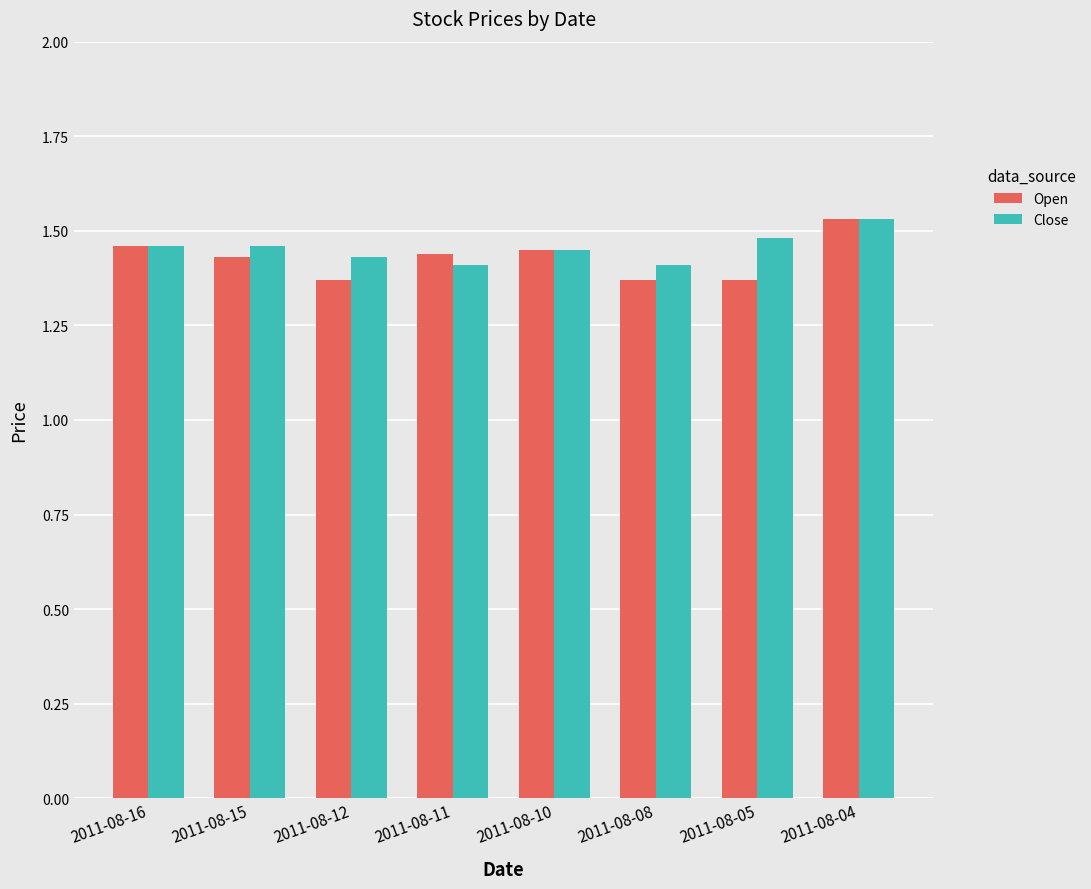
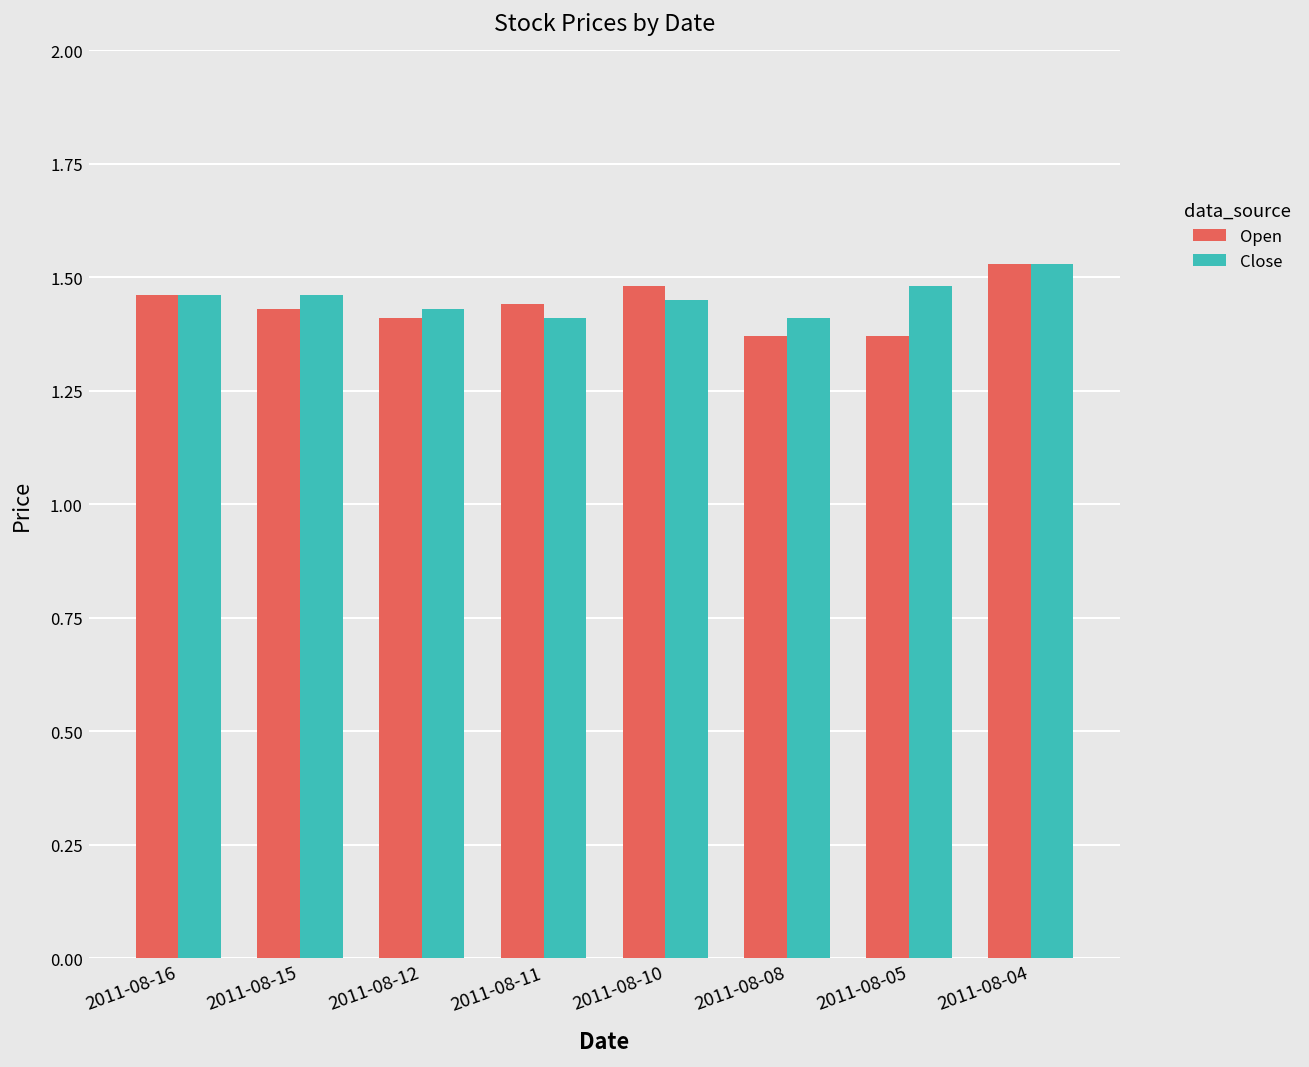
  {
    "Open": {
      "2011-08-16": 1.46,
      "2011-08-15": 1.43,
-     "2011-08-12": 1.37,
+     "2011-08-12": 1.41,
      "2011-08-11": 1.44,
-     "2011-08-10": 1.45,
+     "2011-08-10": 1.48,
      "2011-08-08": 1.37,
      "2011-08-05": 1.37,
      "2011-08-04": 1.53
    },
    "Close": {
      "2011-08-16": 1.46,
      "2011-08-15": 1.46,
      "2011-08-12": 1.43,
      "2011-08-11": 1.41,
      "2011-08-10": 1.45,
      "2011-08-08": 1.41,
      "2011-08-05": 1.48,
      "2011-08-04": 1.53
    }
  }
